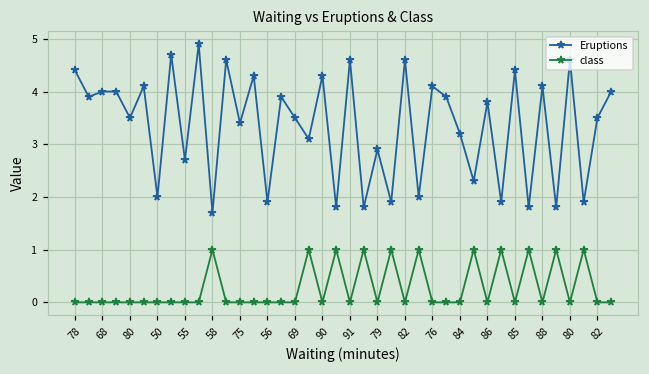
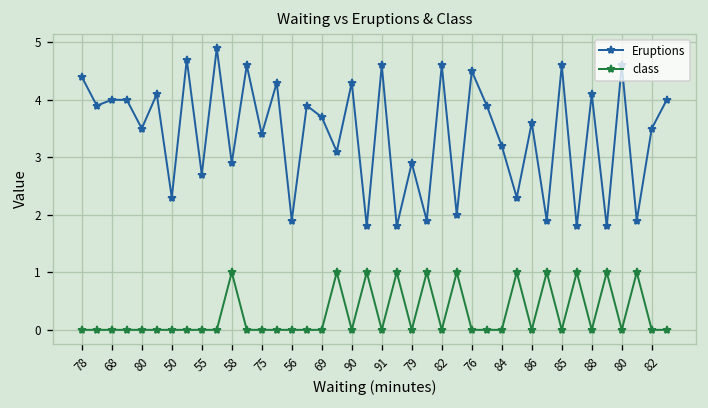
  {
    "Eruptions": {
      "78": 4.4,
      "68": 4.0,
-     "50": 2.0,
+     "50": 2.3,
      "55": 2.7,
-     "58": 1.7,
+     "58": 2.9,
      "75": 3.4,
      "56": 1.9,
-     "69": 3.5,
+     "69": 3.7,
      "90": 4.3,
      "91": 4.6,
      "79": 2.9,
-     "76": 4.1,
+     "76": 4.5,
      "84": 3.2,
-     "86": 3.8,
-     "85": 4.4,
+     "86": 3.6,
+     "85": 4.6,
      "88": 4.1
    },
    "class": {
      "78": 0.0,
      "68": 0.0,
      "50": 0.0,
      "55": 0.0,
      "58": 1.0,
      "75": 0.0,
      "56": 0.0,
      "69": 0.0,
      "90": 0.0,
      "91": 0.0,
      "79": 0.0,
      "76": 0.0,
      "84": 0.0,
      "86": 0.0,
      "85": 0.0,
      "88": 0.0
    }
  }
